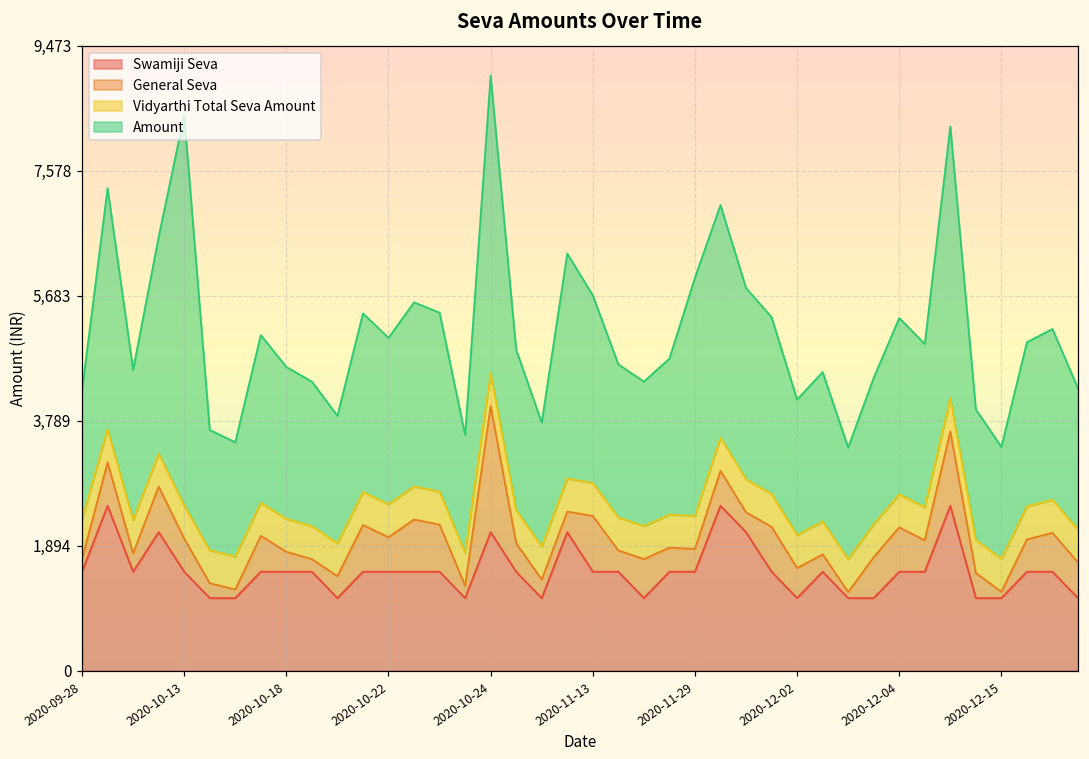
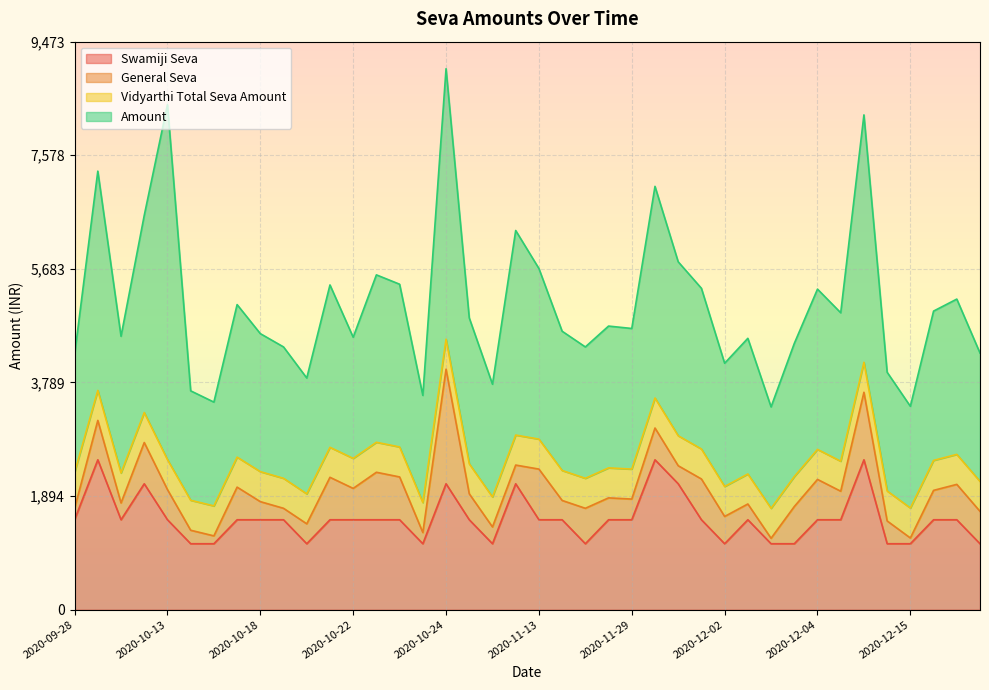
  {
    "Amount": {
      "2020-09-28": "2,000",
-     "2020-10-22": "2,500",
+     "2020-10-22": "2,000",
      "2020-11-13": "2,800",
-     "2020-11-29": "3,600",
+     "2020-11-29": "2,300",
      "2020-12-15": "1,700"
    }
  }
